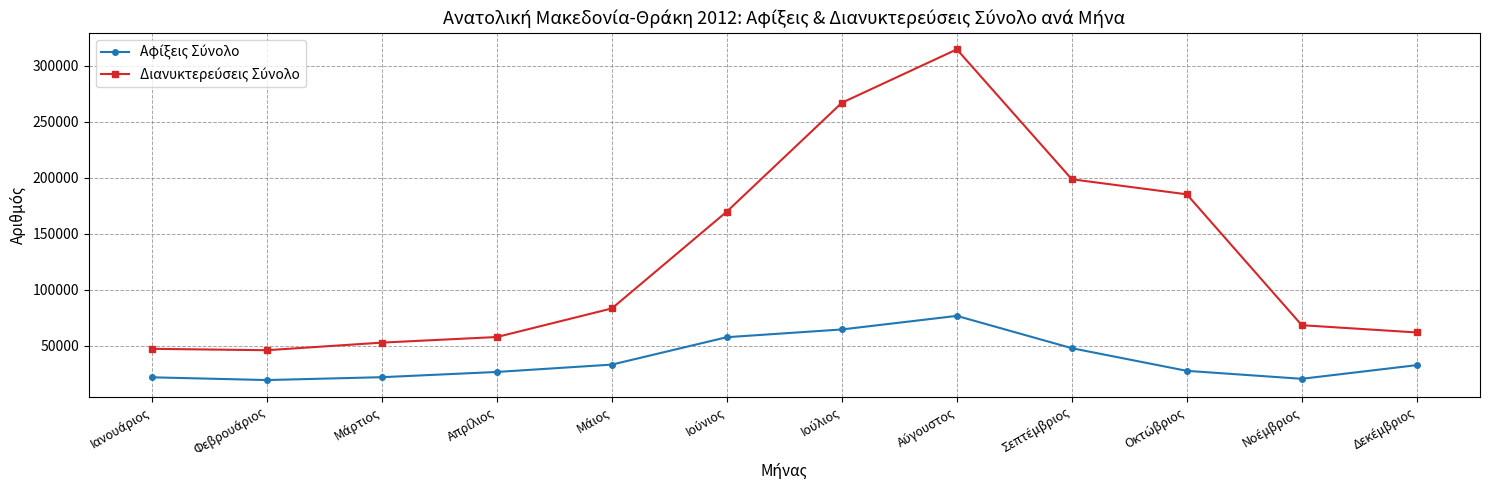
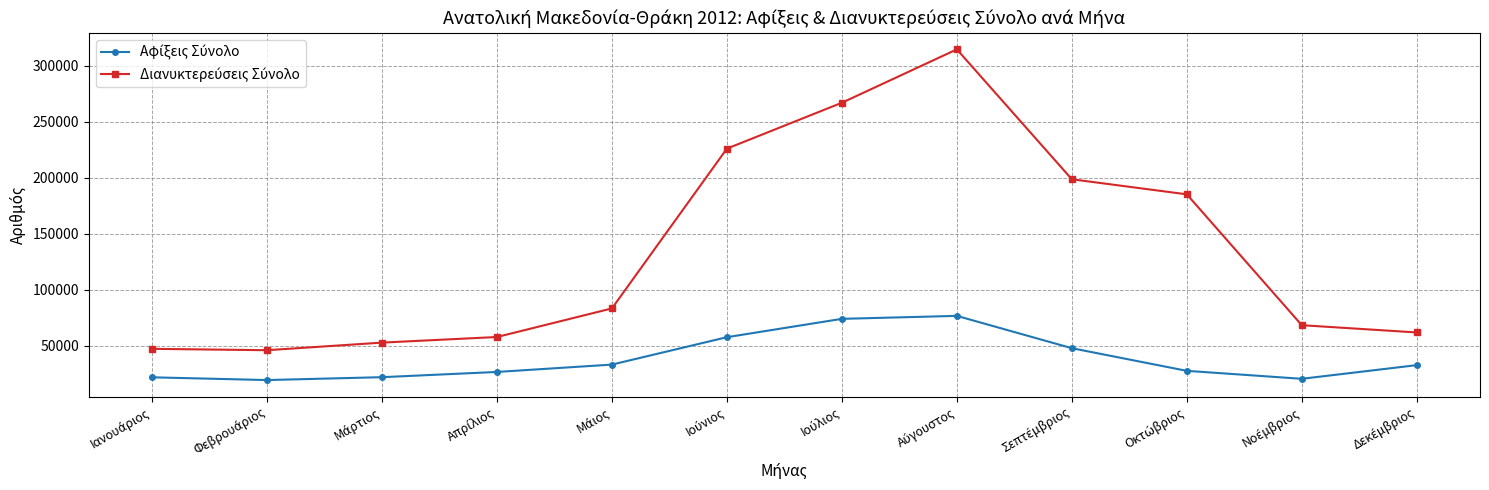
  {
    "Αφίξεις Σύνολο": {
      "Ιανουάριος": 22000,
      "Φεβρουάριος": 20000,
      "Μάρτιος": 22000,
      "Απρίλιος": 27000,
      "Μάιος": 33000,
      "Ιούνιος": 58000,
-     "Ιούλιος": 65000,
+     "Ιούλιος": 74000,
      "Αύγουστος": 77000,
      "Σεπτέμβριος": 48000,
      "Οκτώβριος": 28000,
      "Νοέμβριος": 21000,
      "Δεκέμβριος": 33000
    },
    "Διανυκτερεύσεις Σύνολο": {
      "Ιανουάριος": 47000,
      "Φεβρουάριος": 46000,
      "Μάρτιος": 53000,
      "Απρίλιος": 58000,
      "Μάιος": 84000,
-     "Ιούνιος": 170000,
+     "Ιούνιος": 226000,
      "Ιούλιος": 267000,
      "Αύγουστος": 315000,
      "Σεπτέμβριος": 199000,
      "Οκτώβριος": 185000,
      "Νοέμβριος": 69000,
      "Δεκέμβριος": 62000
    }
  }
